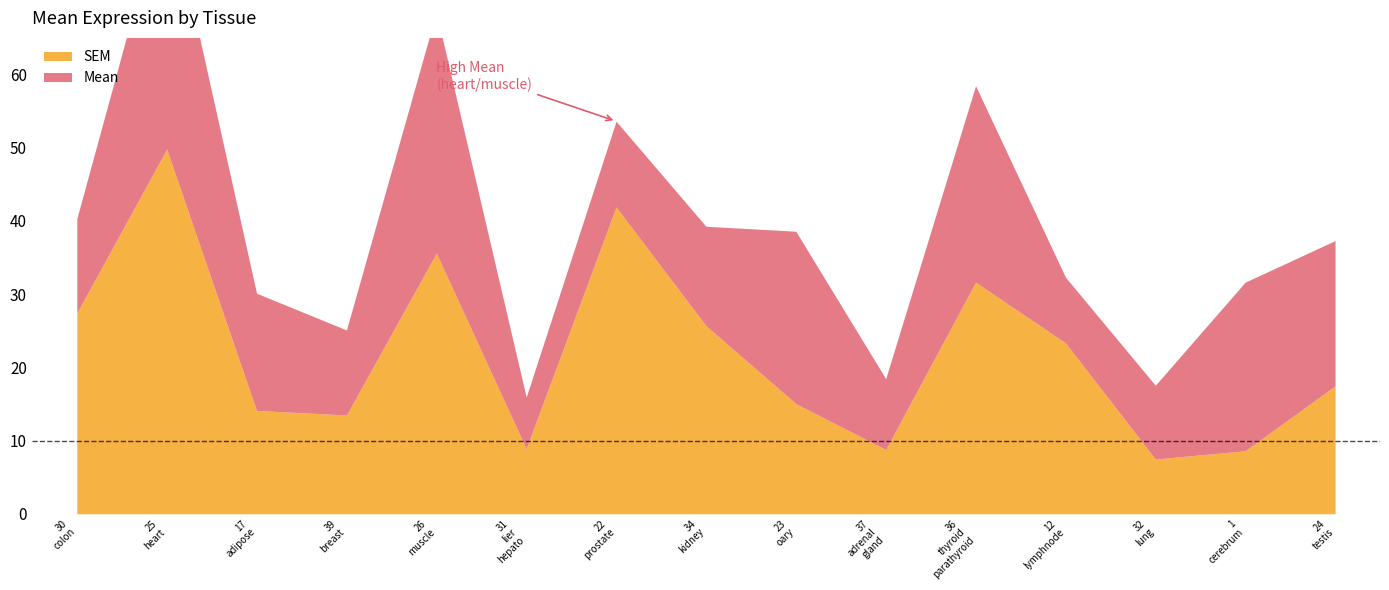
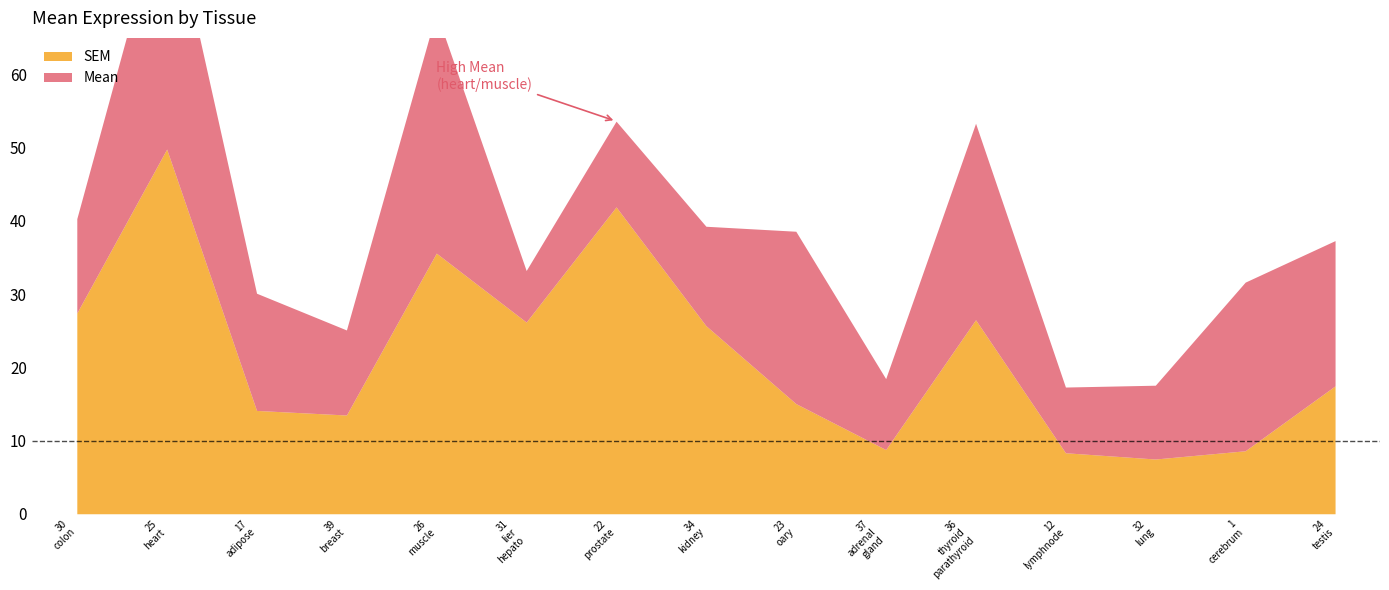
  {
    "SEM": {
      "30 colon": 27,
      "25 heart": 50,
      "17 adipose": 14,
      "39 breast": 13,
      "26 muscle": 36,
-     "31 lier hepato": 9,
+     "31 lier hepato": 26,
      "22 prostate": 42,
      "34 kidney": 26,
      "23 oary": 15,
      "37 adrenal gland": 9,
-     "36 thyroid parathyroid": 32,
-     "12 lymphnode": 23,
+     "36 thyroid parathyroid": 27,
+     "12 lymphnode": 8,
      "32 lung": 7,
      "1 cerebrum": 9,
      "24 testis": 17
    },
    "Mean": {
      "30 colon": 13,
      "17 adipose": 16,
      "39 breast": 12,
      "31 lier hepato": 7,
      "22 prostate": 12,
      "34 kidney": 14,
      "23 oary": 24,
      "37 adrenal gland": 10,
      "36 thyroid parathyroid": 27,
      "12 lymphnode": 9,
      "32 lung": 10,
      "1 cerebrum": 23,
      "24 testis": 20
    }
  }
